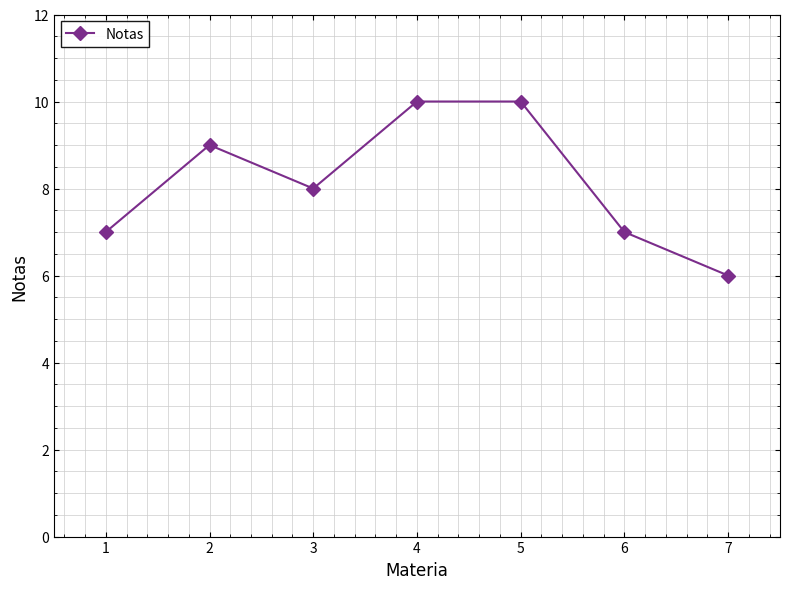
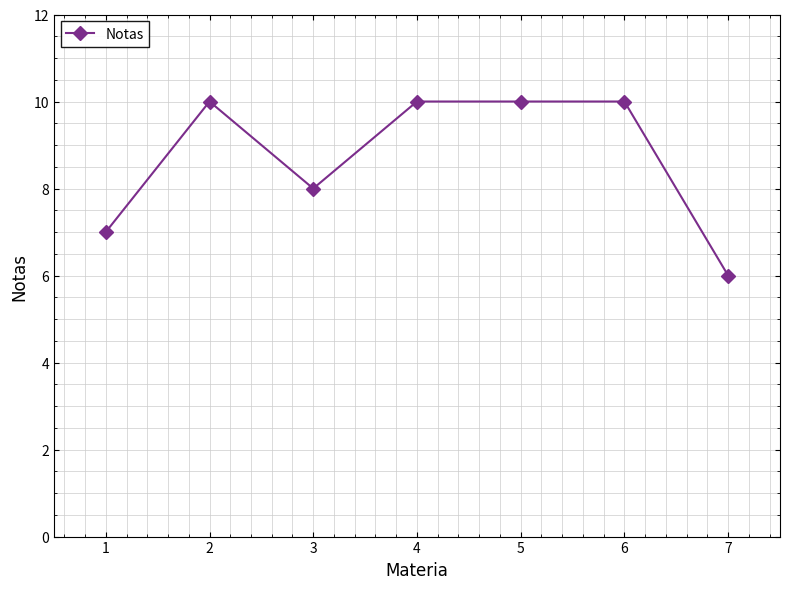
  {
    "1": 7,
-   "2": 9,
+   "2": 10,
    "3": 8,
    "4": 10,
    "5": 10,
-   "6": 7,
+   "6": 10,
    "7": 6
  }
